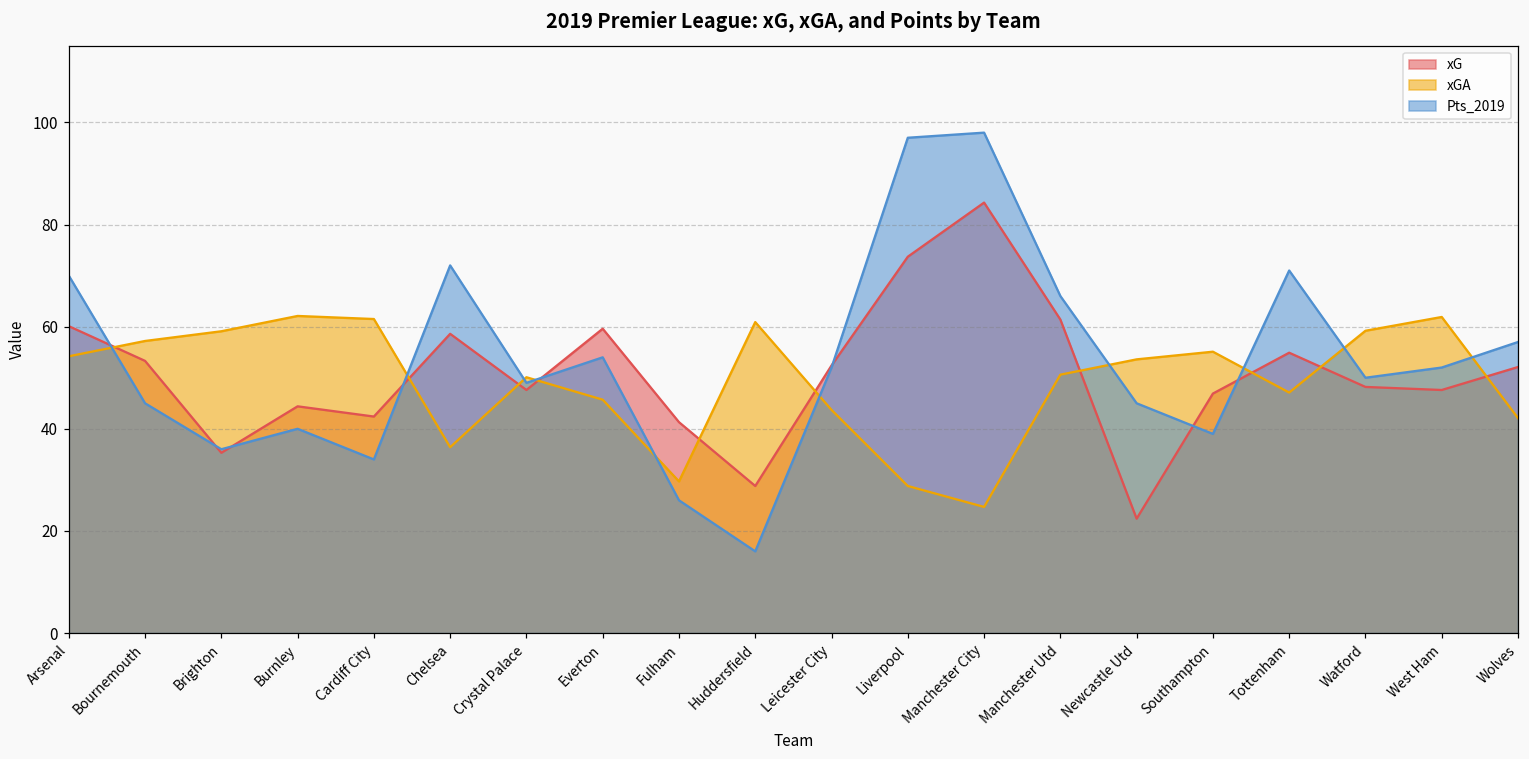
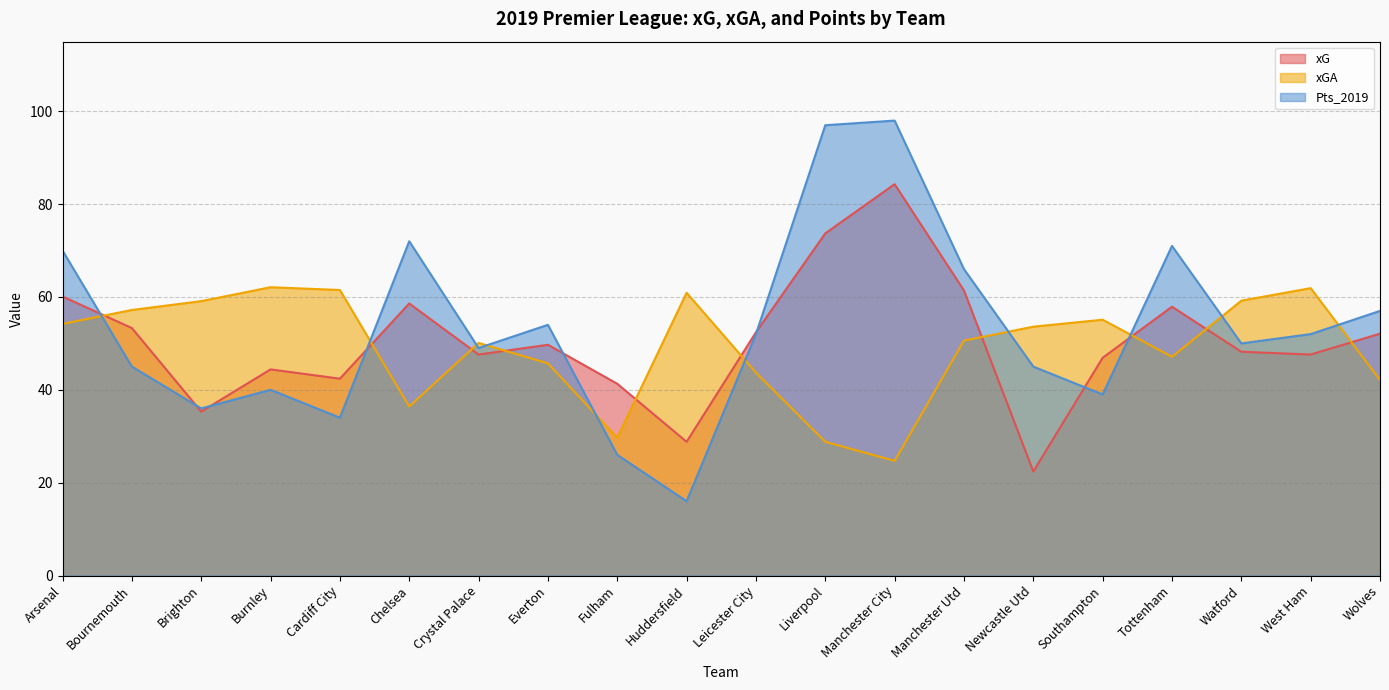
  {
    "xG": {
      "Arsenal": 60,
      "Bournemouth": 53,
      "Brighton": 35,
      "Burnley": 44,
      "Cardiff City": 42,
      "Chelsea": 59,
      "Crystal Palace": 48,
-     "Everton": 60,
+     "Everton": 50,
      "Fulham": 41,
      "Huddersfield": 29,
      "Liverpool": 74,
      "Manchester City": 84,
      "Manchester Utd": 61,
      "Newcastle Utd": 22,
      "Southampton": 47,
-     "Tottenham": 55,
+     "Tottenham": 58,
      "Watford": 48,
      "West Ham": 48,
      "Wolves": 52
    },
    "xGA": {
      "Arsenal": 54,
      "Bournemouth": 57,
      "Brighton": 59,
      "Burnley": 62,
      "Cardiff City": 62,
      "Chelsea": 36,
      "Crystal Palace": 50,
      "Everton": 46,
      "Fulham": 30,
      "Huddersfield": 61,
      "Leicester City": 44,
      "Liverpool": 29,
      "Manchester City": 25,
      "Manchester Utd": 51,
      "Newcastle Utd": 54,
      "Southampton": 55,
      "Tottenham": 47,
      "Watford": 59,
      "West Ham": 62,
      "Wolves": 42
    },
    "Pts_2019": {
      "Arsenal": 70,
      "Bournemouth": 45,
      "Brighton": 36,
      "Burnley": 40,
      "Cardiff City": 34,
      "Chelsea": 72,
      "Crystal Palace": 49,
      "Everton": 54,
      "Fulham": 26,
      "Huddersfield": 16,
      "Liverpool": 97,
      "Manchester City": 98,
      "Manchester Utd": 66,
      "Newcastle Utd": 45,
      "Southampton": 39,
      "Tottenham": 71,
      "Watford": 50,
      "West Ham": 52,
      "Wolves": 57
    }
  }
